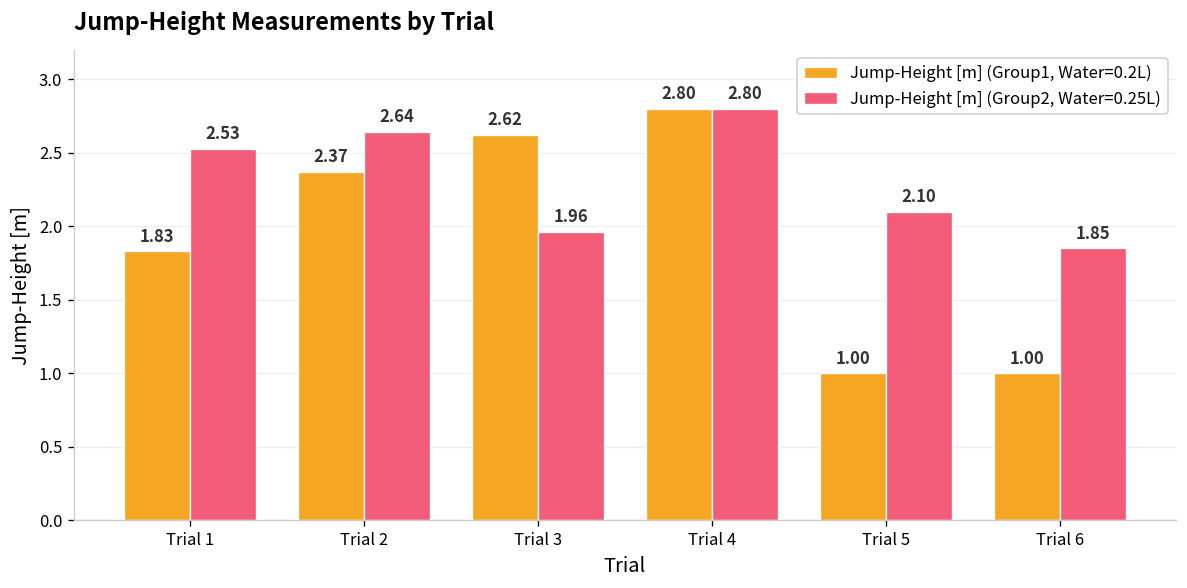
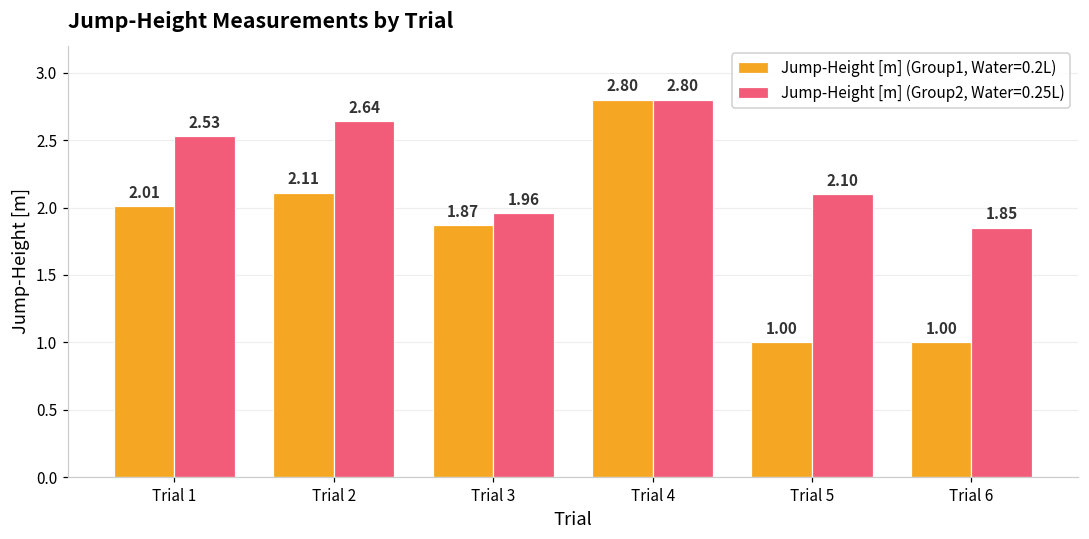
  {
    "Jump-Height [m] (Group1, Water=0.2L)": {
-     "Trial 1": 1.83,
-     "Trial 2": 2.37,
-     "Trial 3": 2.62,
+     "Trial 1": 2.01,
+     "Trial 2": 2.11,
+     "Trial 3": 1.87,
      "Trial 4": 2.80,
      "Trial 5": 1.00,
      "Trial 6": 1.00
    },
    "Jump-Height [m] (Group2, Water=0.25L)": {
      "Trial 1": 2.53,
      "Trial 2": 2.64,
      "Trial 3": 1.96,
      "Trial 4": 2.80,
      "Trial 5": 2.10,
      "Trial 6": 1.85
    }
  }
